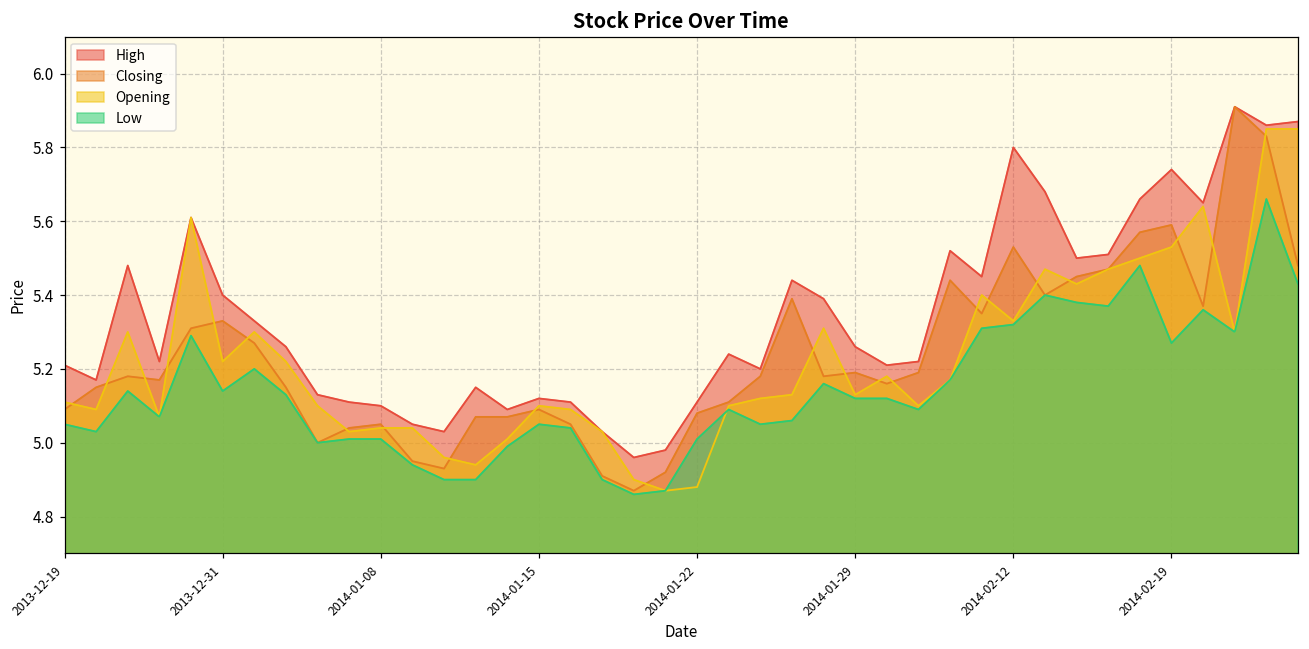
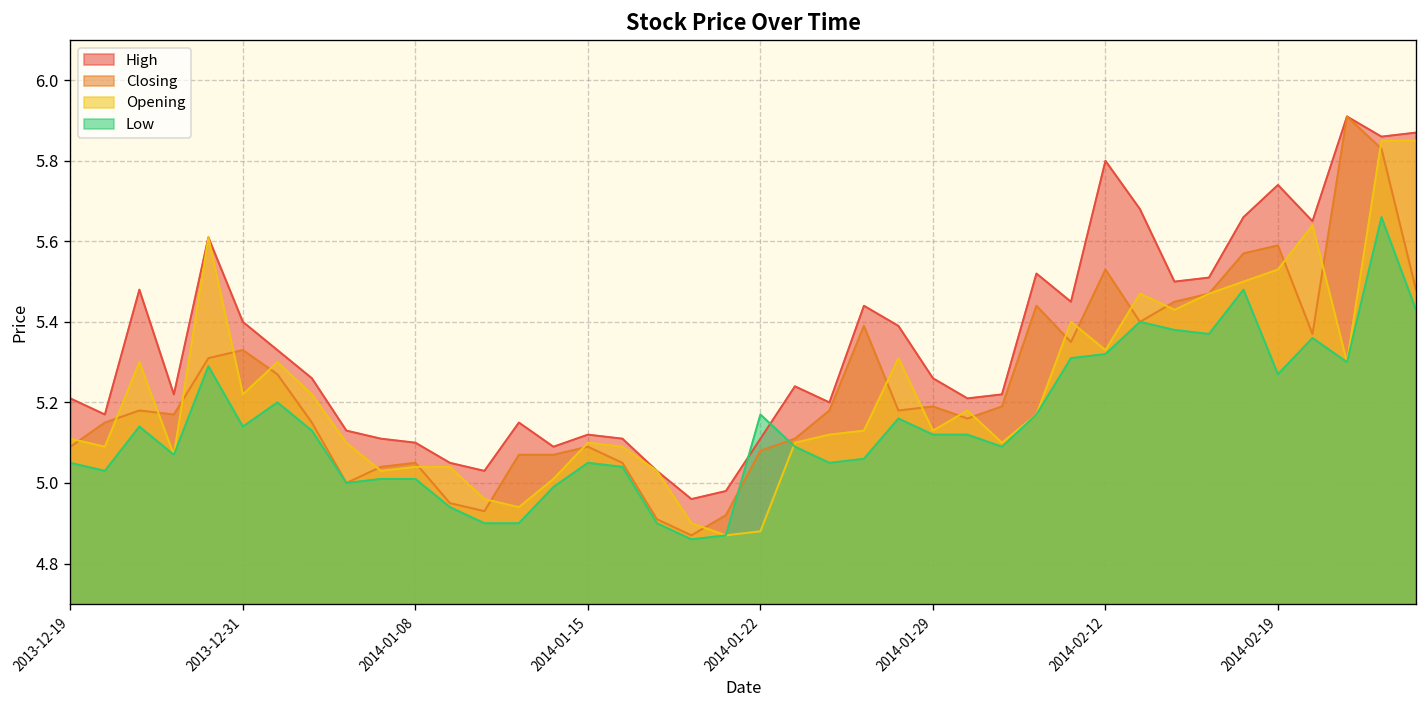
  {
    "Opening": {
      "2013-12-19": 5.11,
      "2013-12-31": 5.22,
      "2014-01-08": 5.04,
      "2014-01-15": 5.10,
      "2014-01-22": 4.88,
      "2014-01-29": 5.13,
      "2014-02-12": 5.33,
      "2014-02-19": 5.53
    },
    "Low": {
      "2013-12-19": 5.05,
      "2013-12-31": 5.14,
      "2014-01-08": 5.01,
      "2014-01-15": 5.05,
-     "2014-01-22": 5.01,
+     "2014-01-22": 5.17,
      "2014-01-29": 5.12,
      "2014-02-12": 5.32,
      "2014-02-19": 5.27
    }
  }
